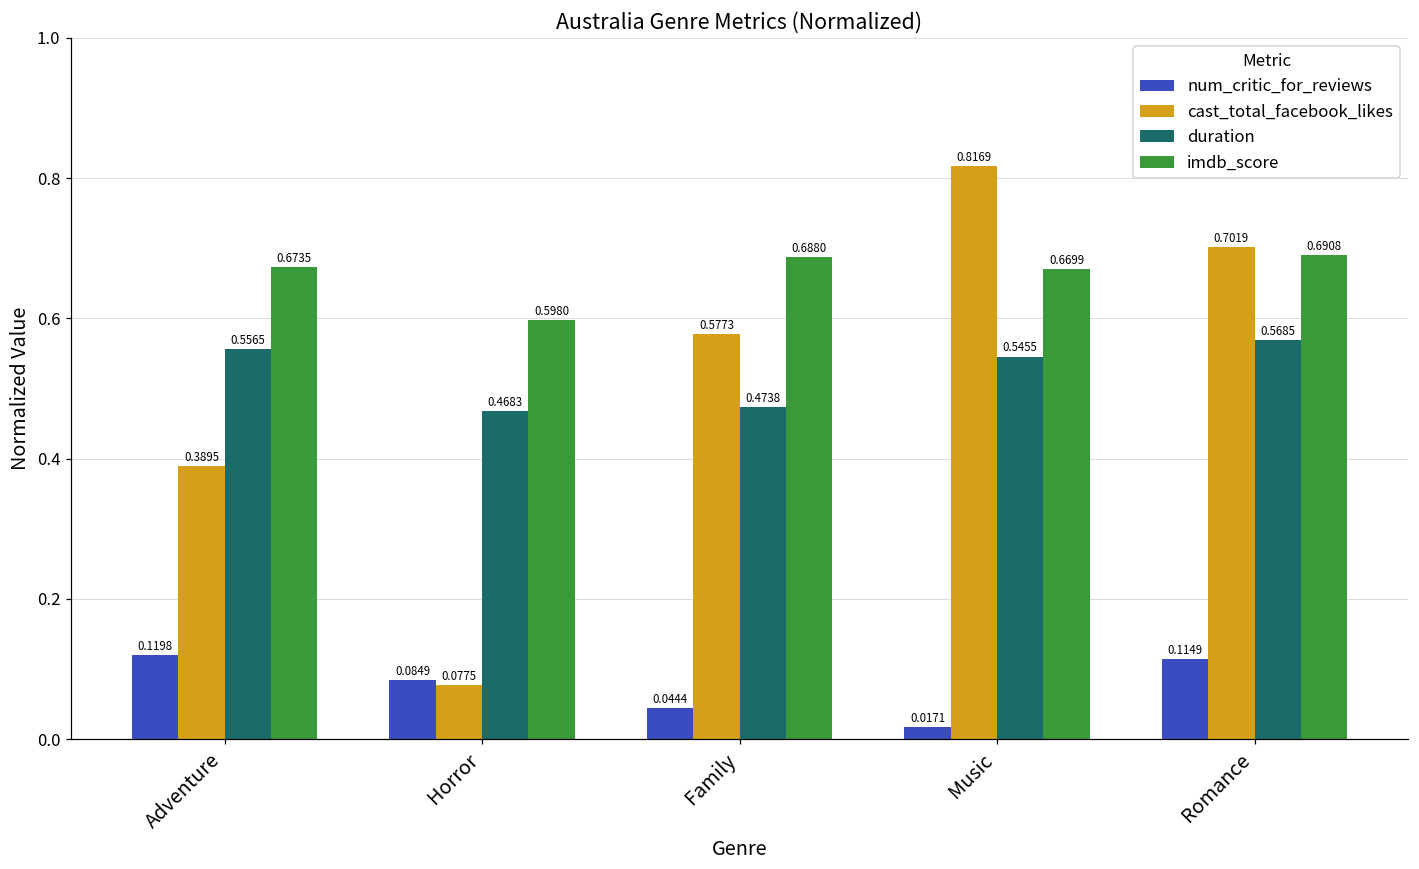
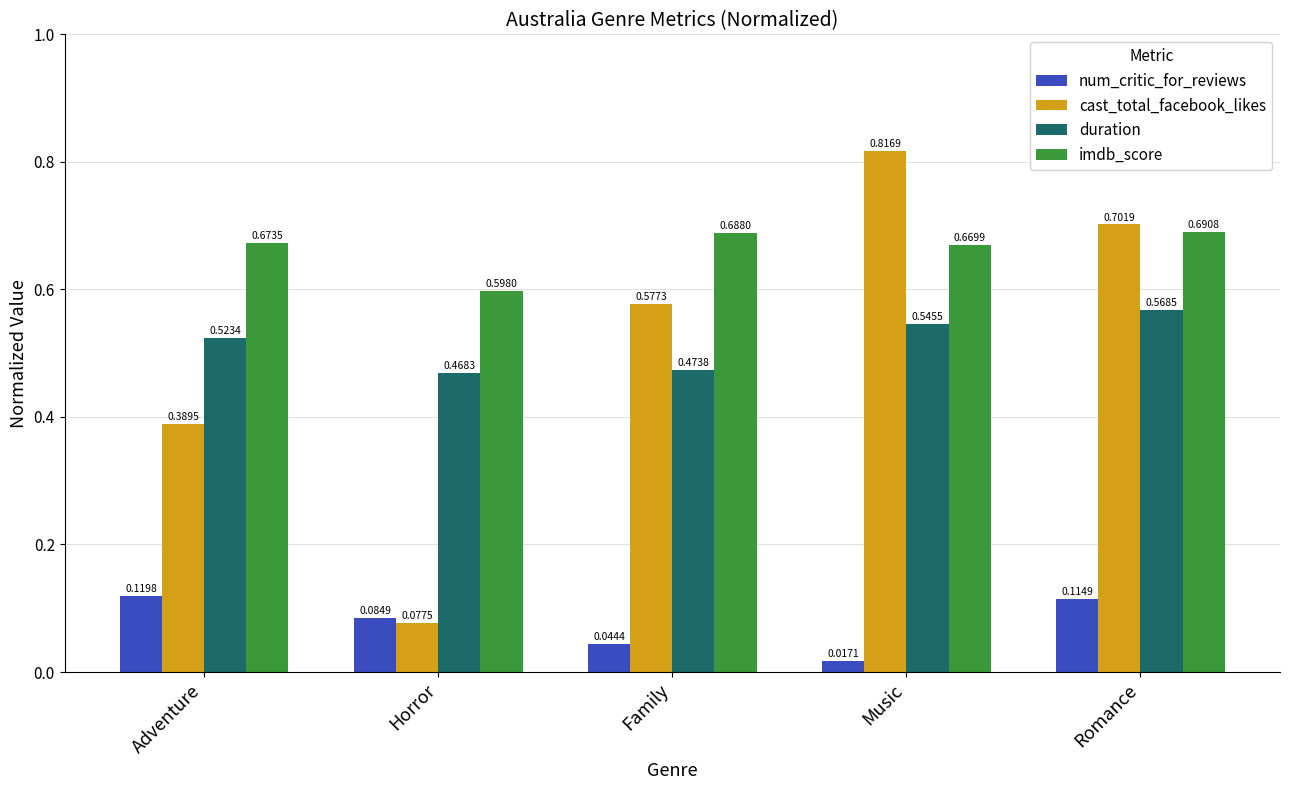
  {
    "num_critic_for_reviews": {
      "Adventure": 0.1198,
      "Horror": 0.0849,
      "Family": 0.0444,
      "Music": 0.0171,
      "Romance": 0.1149
    },
    "cast_total_facebook_likes": {
      "Adventure": 0.3895,
      "Horror": 0.0775,
      "Family": 0.5773,
      "Music": 0.8169,
      "Romance": 0.7019
    },
    "duration": {
-     "Adventure": 0.5565,
+     "Adventure": 0.5234,
      "Horror": 0.4683,
      "Family": 0.4738,
      "Music": 0.5455,
      "Romance": 0.5685
    },
    "imdb_score": {
      "Adventure": 0.6735,
      "Horror": 0.5980,
      "Family": 0.6880,
      "Music": 0.6699,
      "Romance": 0.6908
    }
  }
